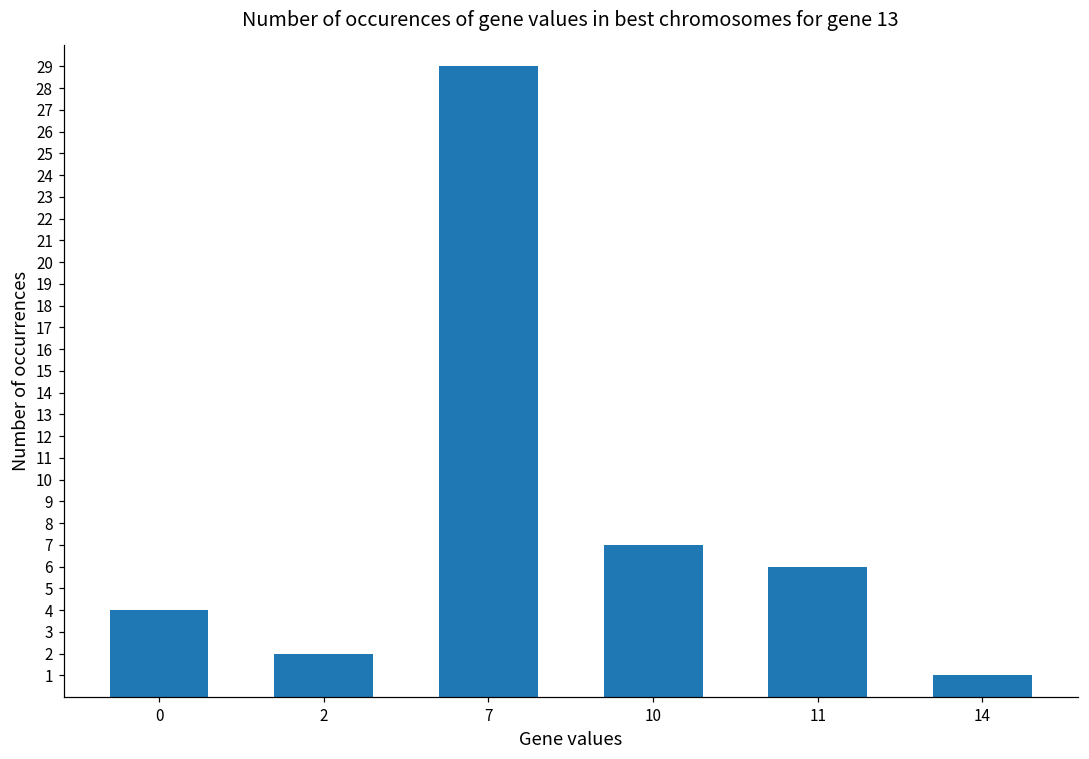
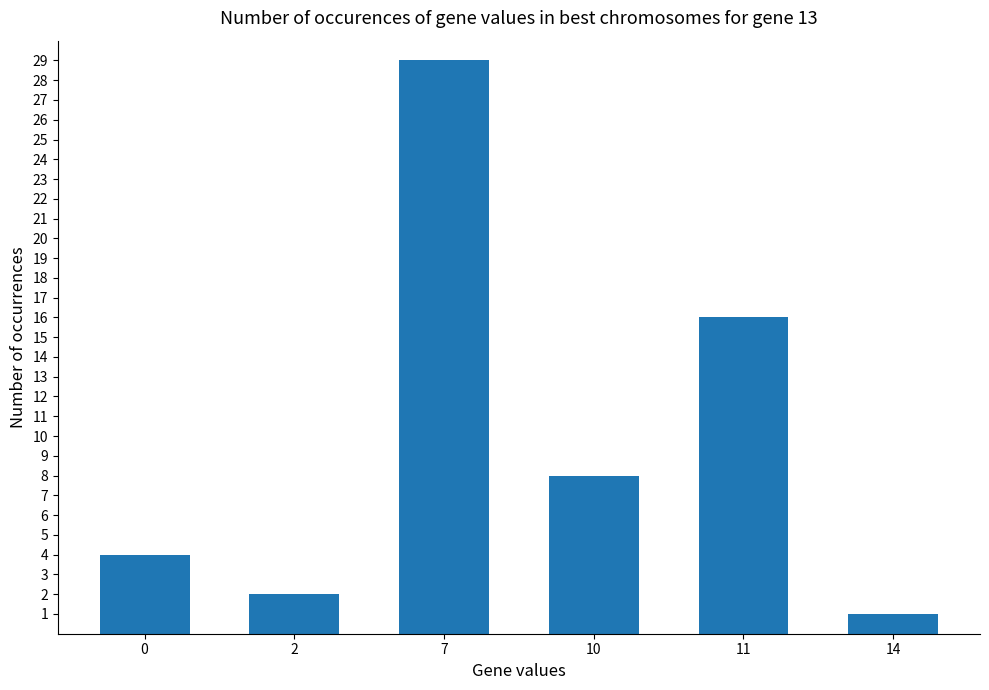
  {
    "0": 4,
    "2": 2,
    "7": 29,
-   "10": 7,
-   "11": 6,
+   "10": 8,
+   "11": 16,
    "14": 1
  }
